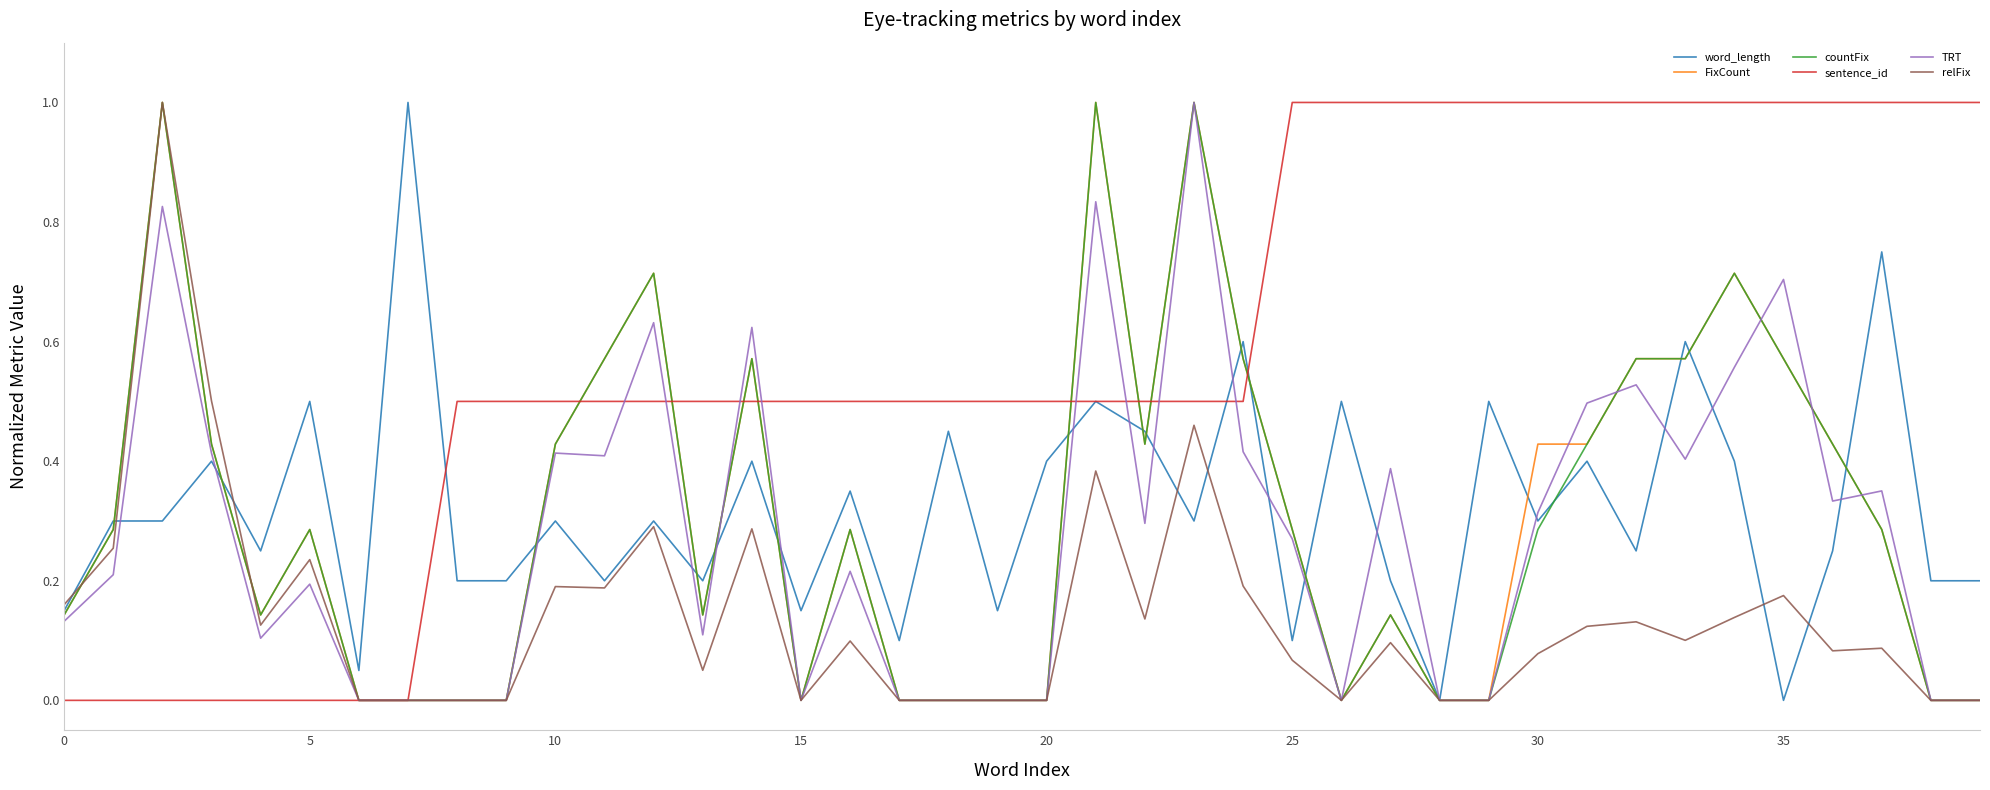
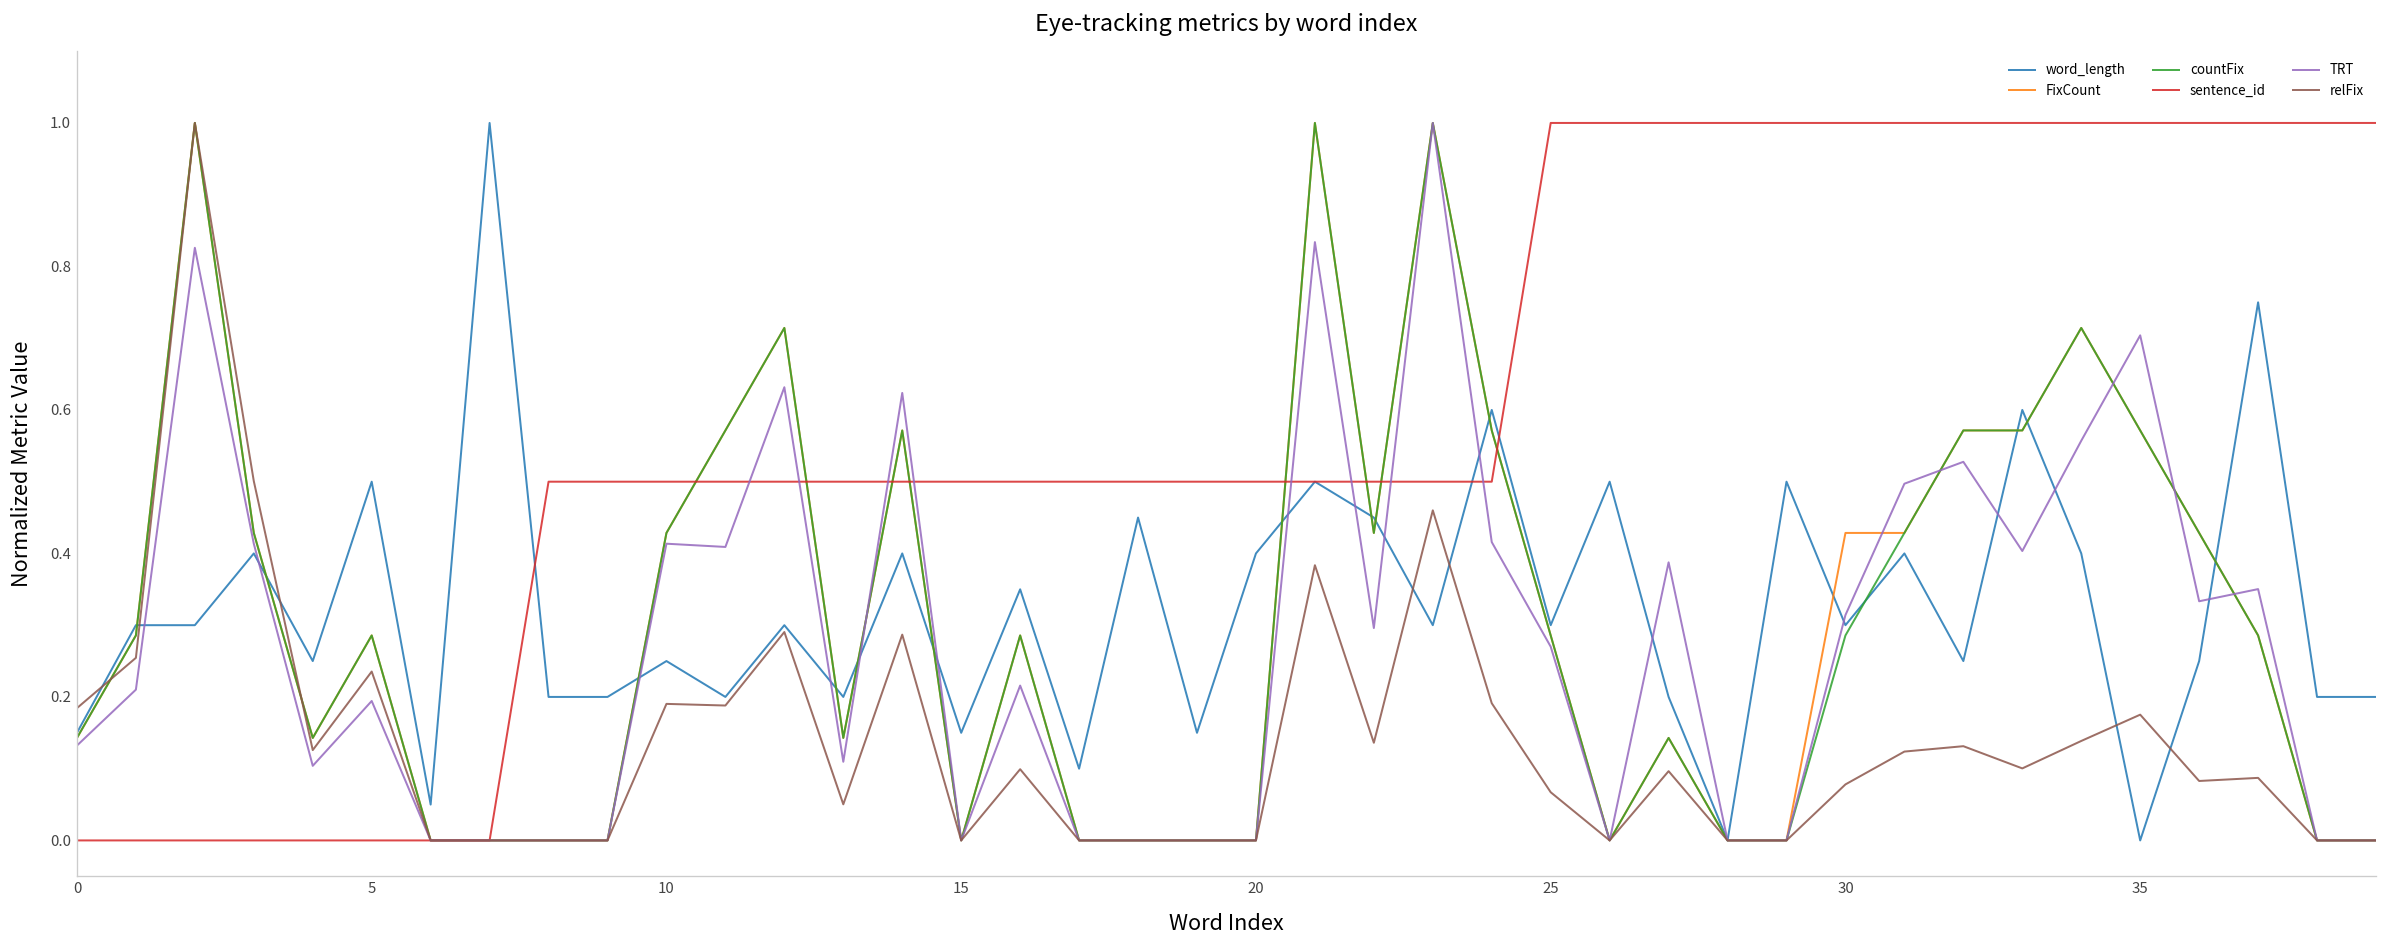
  {
    "word_length": {
      "0": 0.15,
      "5": 0.50,
-     "10": 0.30,
+     "10": 0.25,
      "15": 0.15,
      "20": 0.40,
-     "25": 0.10,
+     "25": 0.30,
      "30": 0.30,
      "35": 0.00
    },
    "FixCount": {
      "30": 0.43
    },
    "countFix": {
      "30": 0.29
    },
    "sentence_id": {
      "0": 0.00,
      "5": 0.00,
      "10": 0.50,
      "15": 0.50,
      "20": 0.50,
      "25": 1.00,
      "30": 1.00,
      "35": 1.00
    },
    "TRT": {
      "0": 0.13,
      "5": 0.19,
      "10": 0.41,
      "25": 0.27,
      "30": 0.31,
      "35": 0.70
    },
    "relFix": {
-     "0": 0.16,
+     "0": 0.18,
      "5": 0.24,
      "10": 0.19,
      "25": 0.07,
      "30": 0.08,
      "35": 0.18
    }
  }
